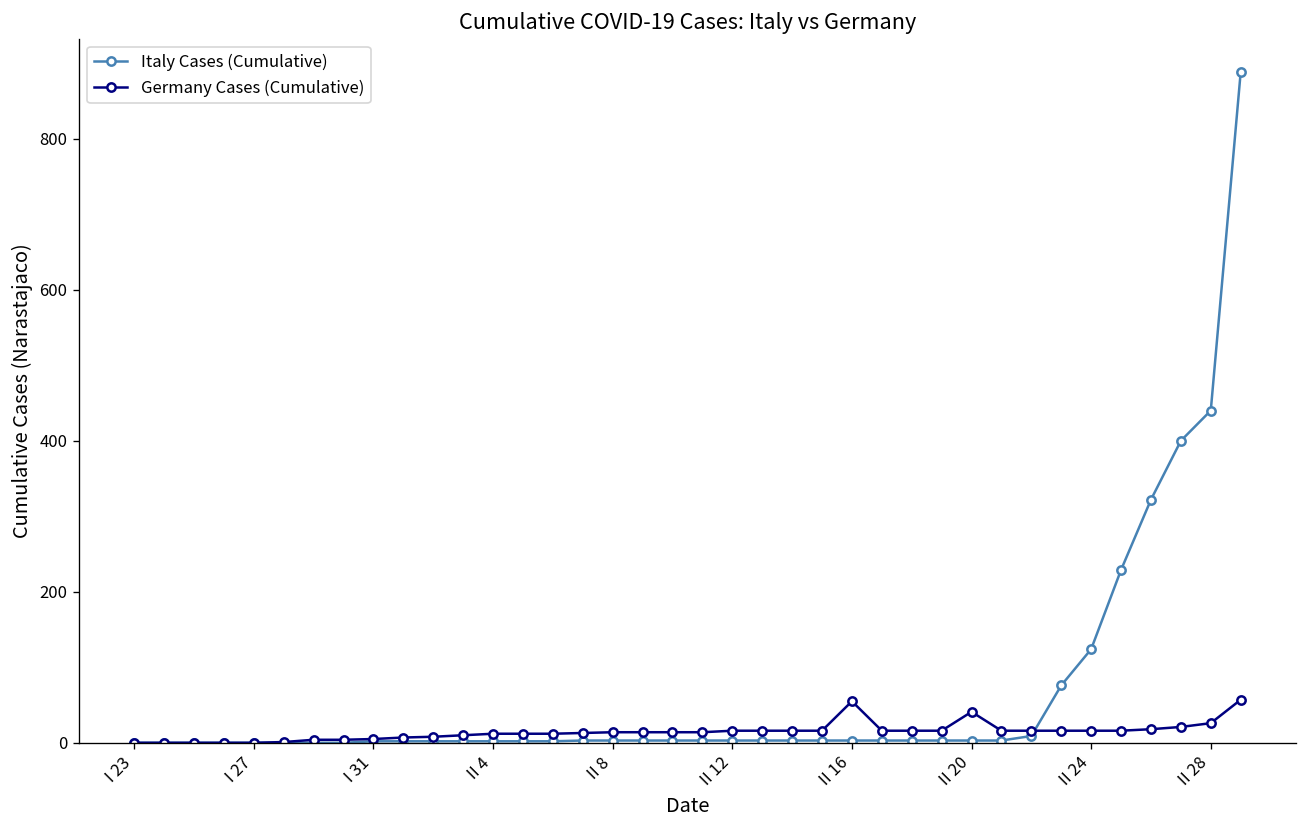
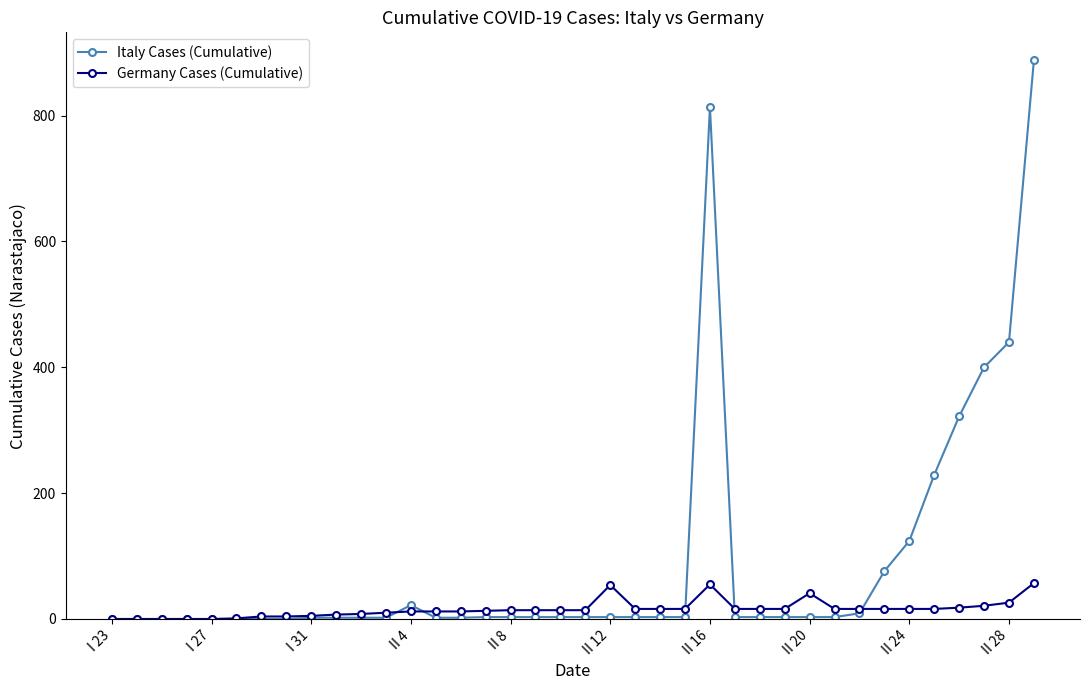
  {
    "Italy Cases (Cumulative)": {
-     "II 4": 0,
+     "II 4": 20,
      "II 8": 0,
      "II 12": 0,
-     "II 16": 0,
+     "II 16": 810,
      "II 20": 0,
      "II 24": 120,
      "II 28": 440
    },
    "Germany Cases (Cumulative)": {
      "II 4": 10,
      "II 8": 10,
-     "II 12": 20,
+     "II 12": 50,
      "II 16": 60,
      "II 20": 40,
      "II 24": 20,
      "II 28": 30
    }
  }
